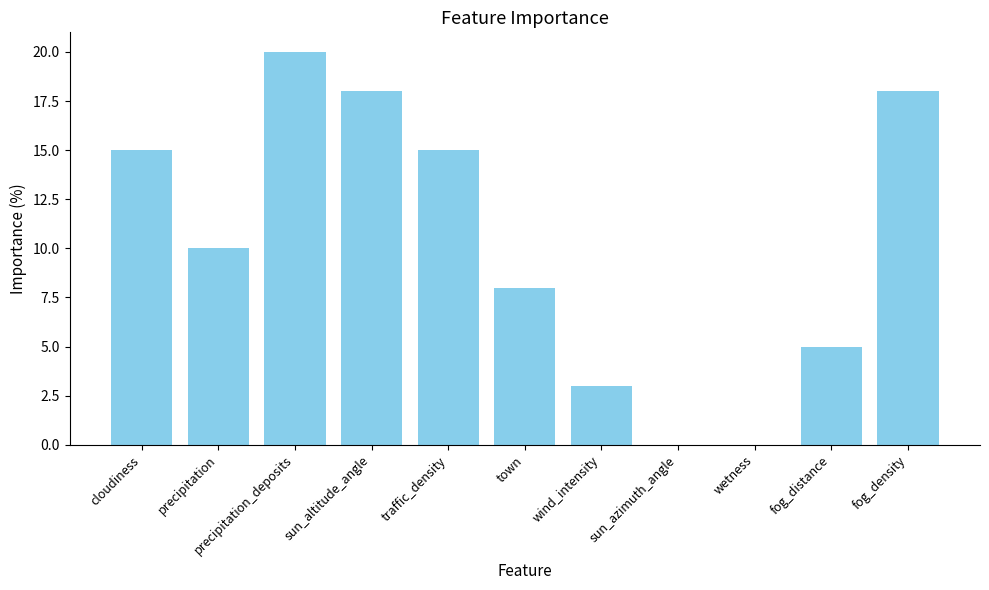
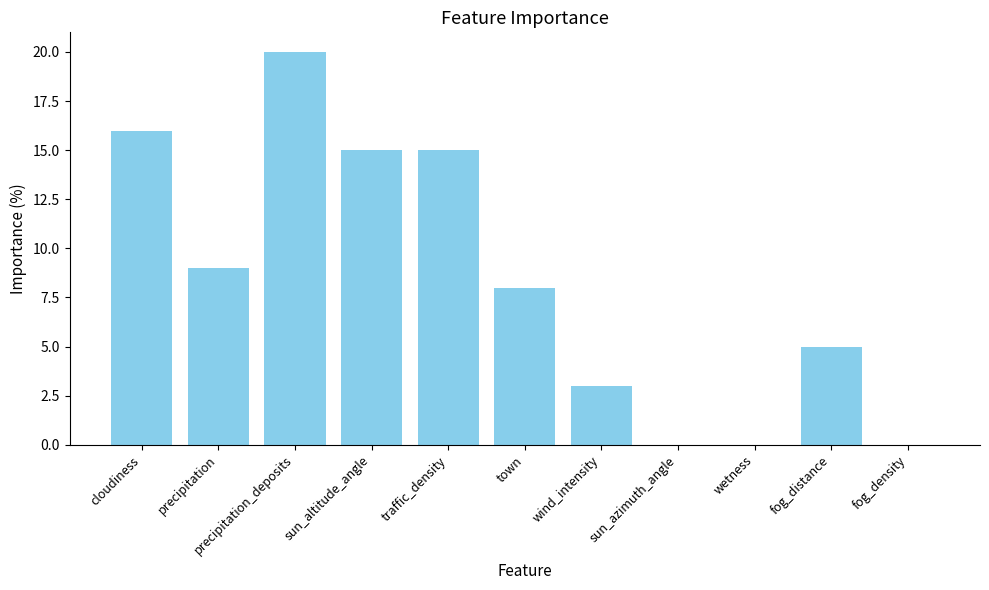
  {
-   "cloudiness": 15,
-   "precipitation": 10,
+   "cloudiness": 16,
+   "precipitation": 9,
    "precipitation_deposits": 20,
-   "sun_altitude_angle": 18,
+   "sun_altitude_angle": 15,
    "traffic_density": 15,
    "town": 8,
    "wind_intensity": 3,
    "sun_azimuth_angle": 0,
    "wetness": 0,
    "fog_distance": 5,
-   "fog_density": 18
+   "fog_density": 0
  }
